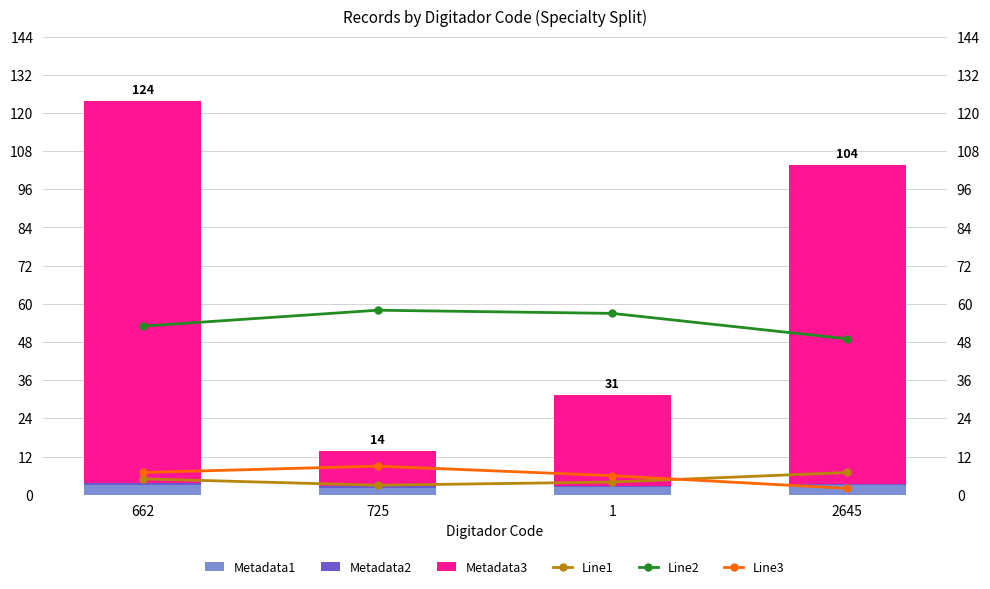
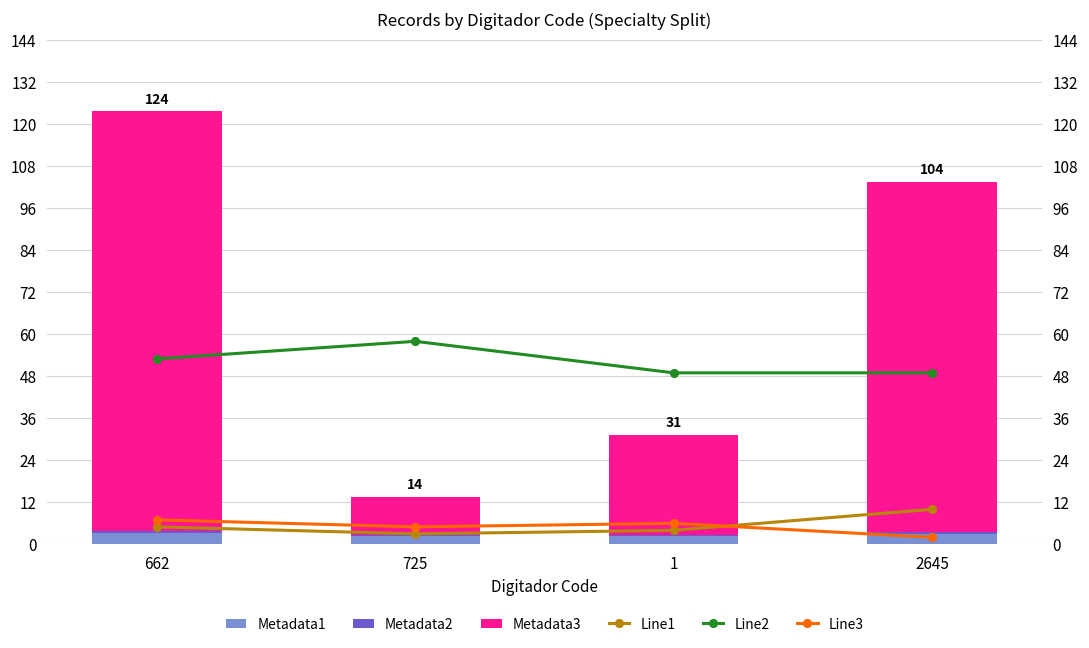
  {
    "Line1": {
      "662": 5,
      "725": 3,
      "1": 4,
-     "2645": 7
+     "2645": 10
    },
    "Line2": {
      "662": 53,
      "725": 58,
-     "1": 57,
+     "1": 49,
      "2645": 49
    },
    "Line3": {
      "662": 7,
-     "725": 9,
+     "725": 5,
      "1": 6,
      "2645": 2
    }
  }
